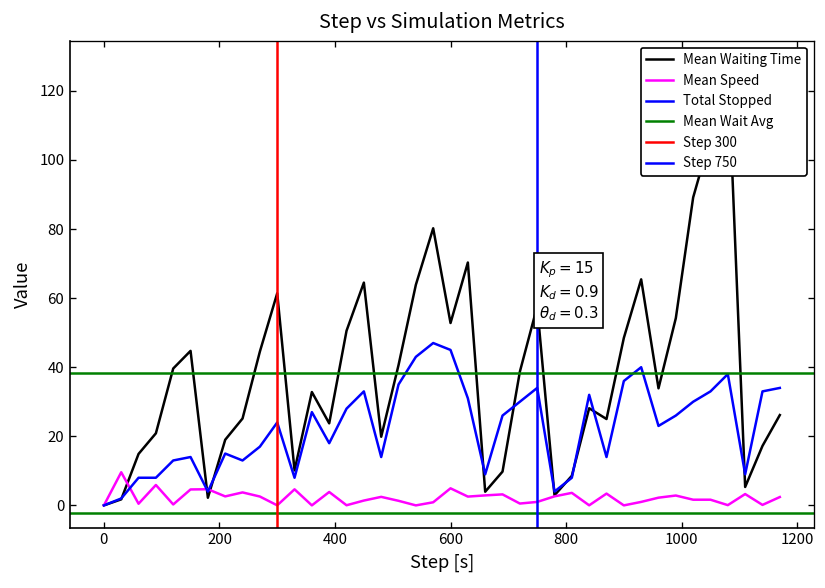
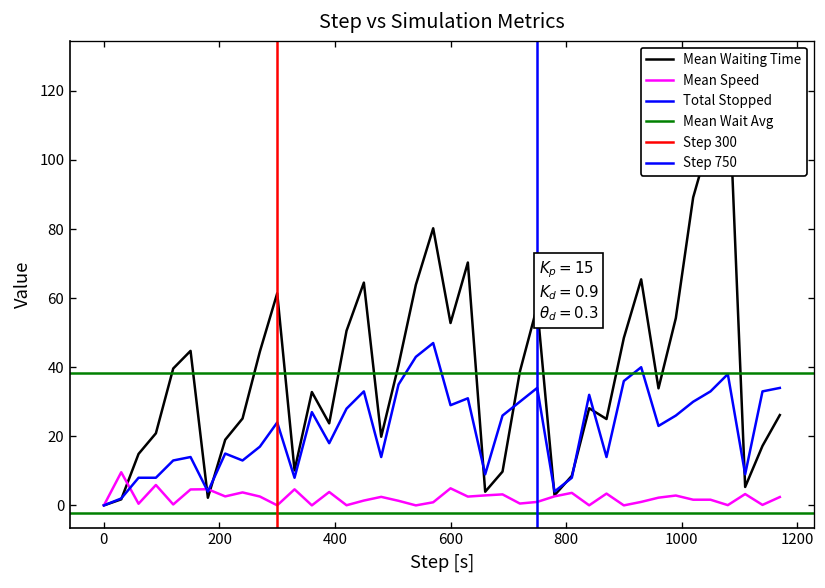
  {
    "Mean Waiting Time": {
      "600": 53
    },
    "Mean Speed": {
      "600": 5
    },
    "Total Stopped": {
-     "600": 45
+     "600": 29
    }
  }
